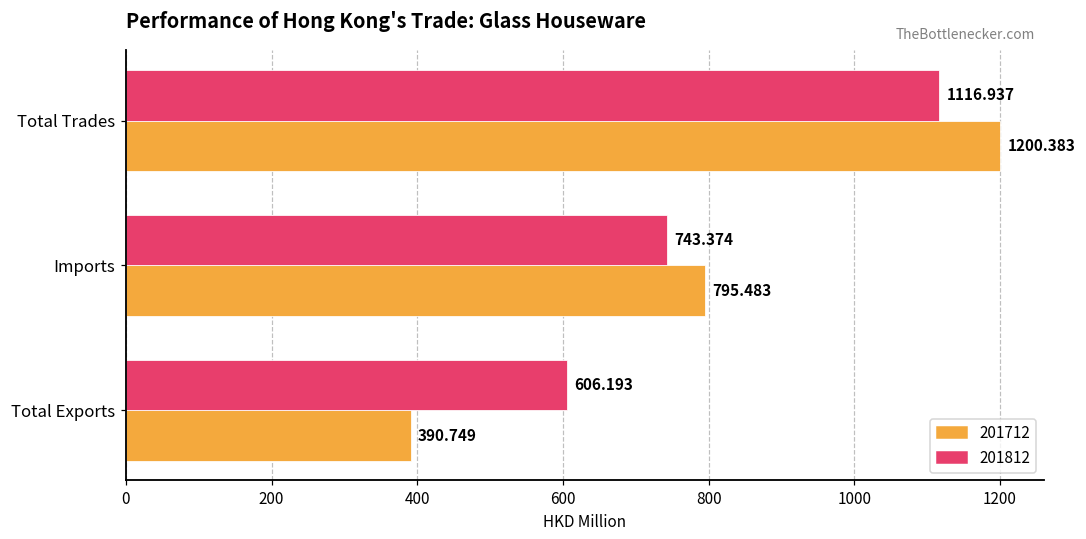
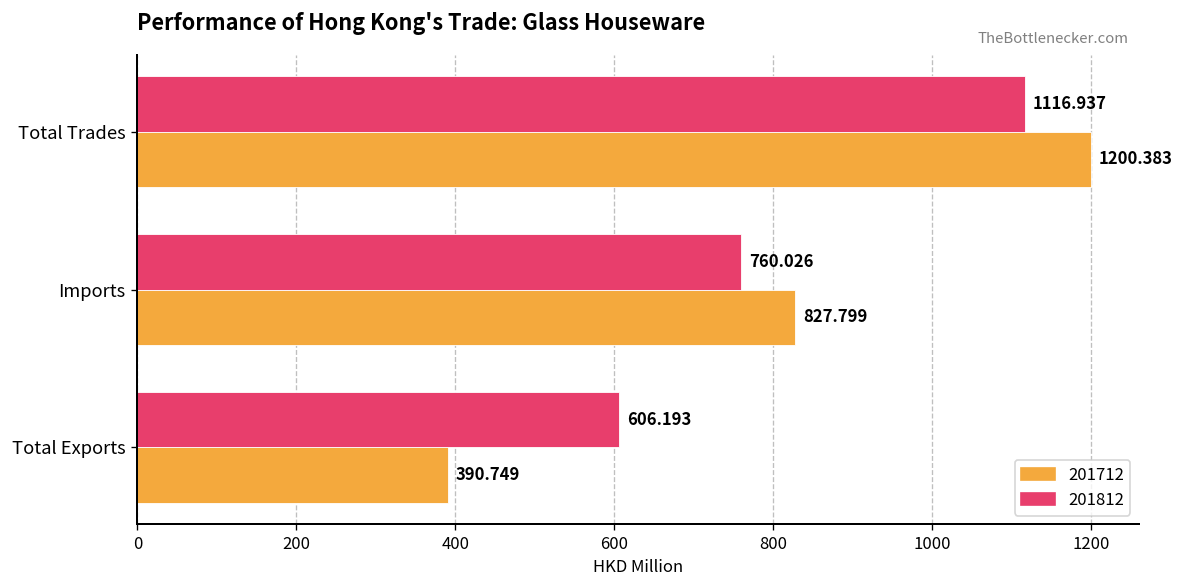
  {
    "201712": {
      "Total Trades": 1200.383,
-     "Imports": 795.483,
+     "Imports": 827.799,
      "Total Exports": 390.749
    },
    "201812": {
      "Total Trades": 1116.937,
-     "Imports": 743.374,
+     "Imports": 760.026,
      "Total Exports": 606.193
    }
  }
